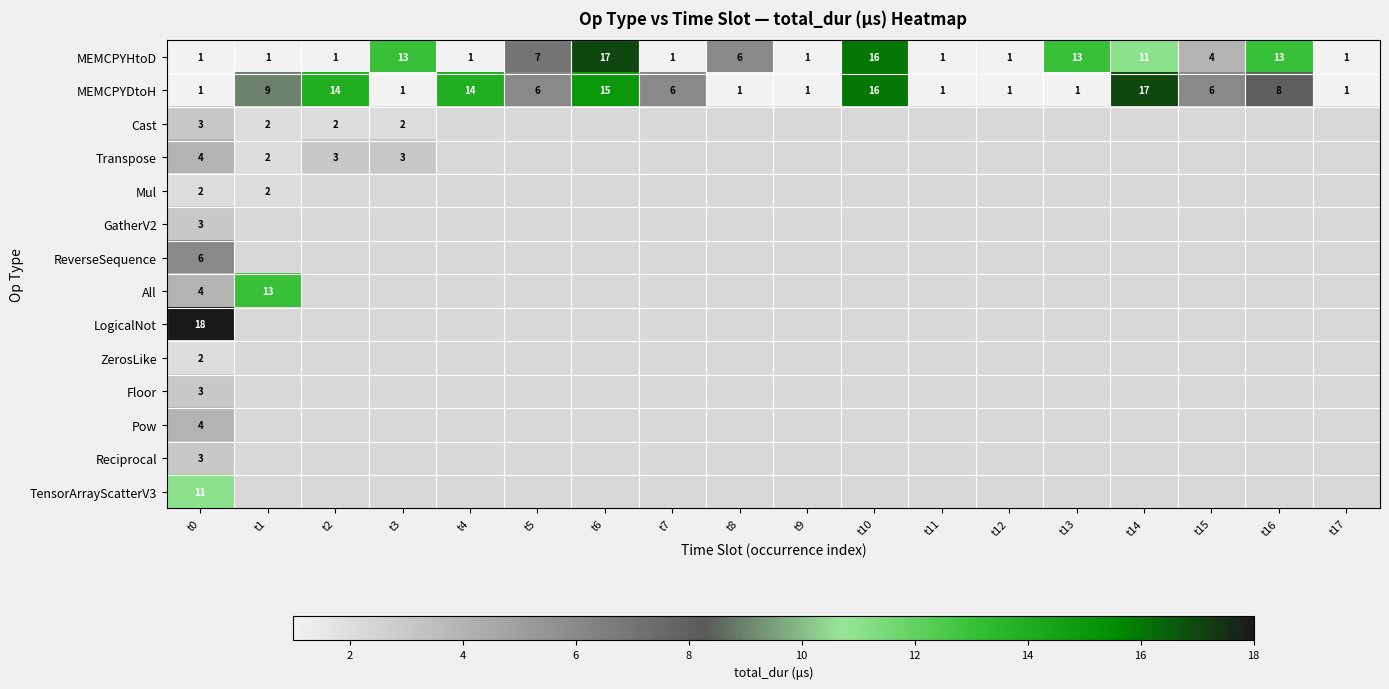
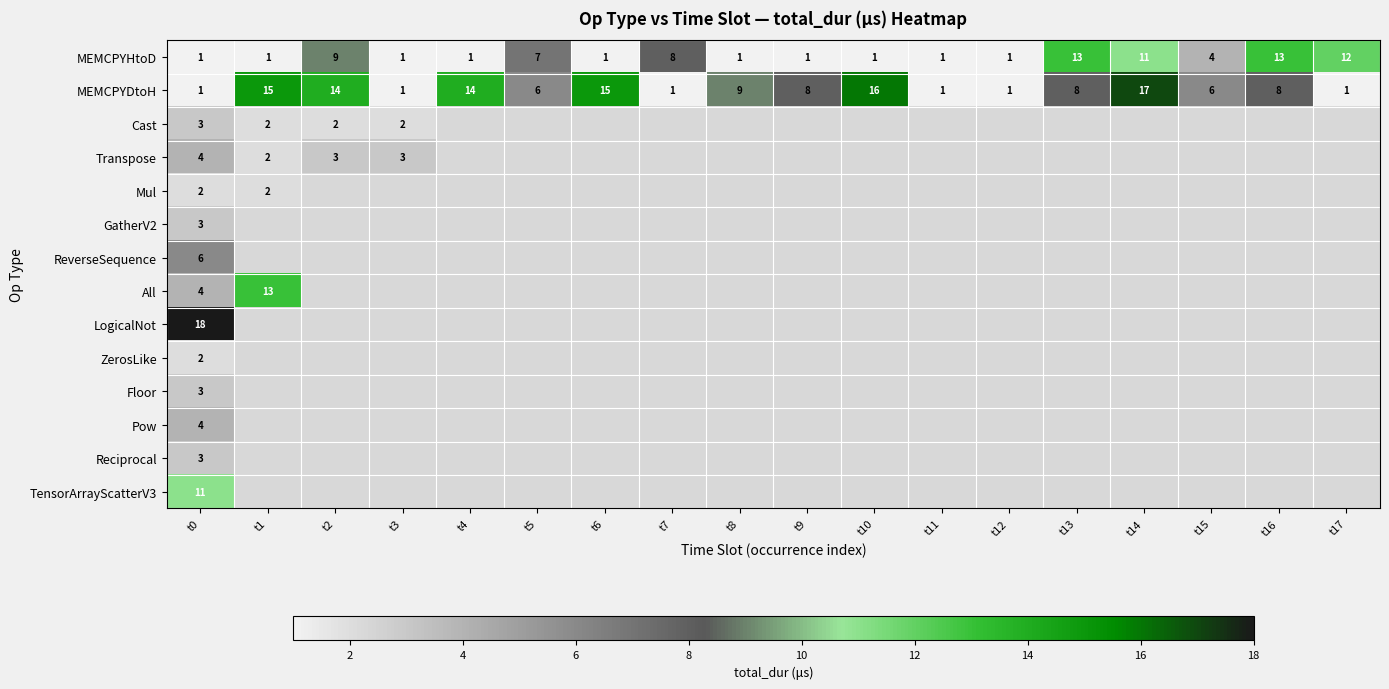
  {
    "MEMCPYHtoD": {
      "t0": 1,
      "t1": 1,
-     "t2": 1,
-     "t3": 13,
+     "t2": 9,
+     "t3": 1,
      "t4": 1,
      "t5": 7,
-     "t6": 17,
-     "t7": 1,
-     "t8": 6,
+     "t6": 1,
+     "t7": 8,
+     "t8": 1,
      "t9": 1,
-     "t10": 16,
+     "t10": 1,
      "t11": 1,
      "t12": 1,
      "t13": 13,
      "t14": 11,
      "t15": 4,
      "t16": 13,
-     "t17": 1
+     "t17": 12
    },
    "MEMCPYDtoH": {
      "t0": 1,
-     "t1": 9,
+     "t1": 15,
      "t2": 14,
      "t3": 1,
      "t4": 14,
      "t5": 6,
      "t6": 15,
-     "t7": 6,
-     "t8": 1,
-     "t9": 1,
+     "t7": 1,
+     "t8": 9,
+     "t9": 8,
      "t10": 16,
      "t11": 1,
      "t12": 1,
-     "t13": 1,
+     "t13": 8,
      "t14": 17,
      "t15": 6,
      "t16": 8,
      "t17": 1
    },
    "Cast": {
      "t0": 3,
      "t1": 2,
      "t2": 2,
      "t3": 2
    },
    "Transpose": {
      "t0": 4,
      "t1": 2,
      "t2": 3,
      "t3": 3
    },
    "Mul": {
      "t0": 2,
      "t1": 2
    },
    "GatherV2": {
      "t0": 3
    },
    "ReverseSequence": {
      "t0": 6
    },
    "All": {
      "t0": 4,
      "t1": 13
    },
    "LogicalNot": {
      "t0": 18
    },
    "ZerosLike": {
      "t0": 2
    },
    "Floor": {
      "t0": 3
    },
    "Pow": {
      "t0": 4
    },
    "Reciprocal": {
      "t0": 3
    },
    "TensorArrayScatterV3": {
      "t0": 11
    }
  }
